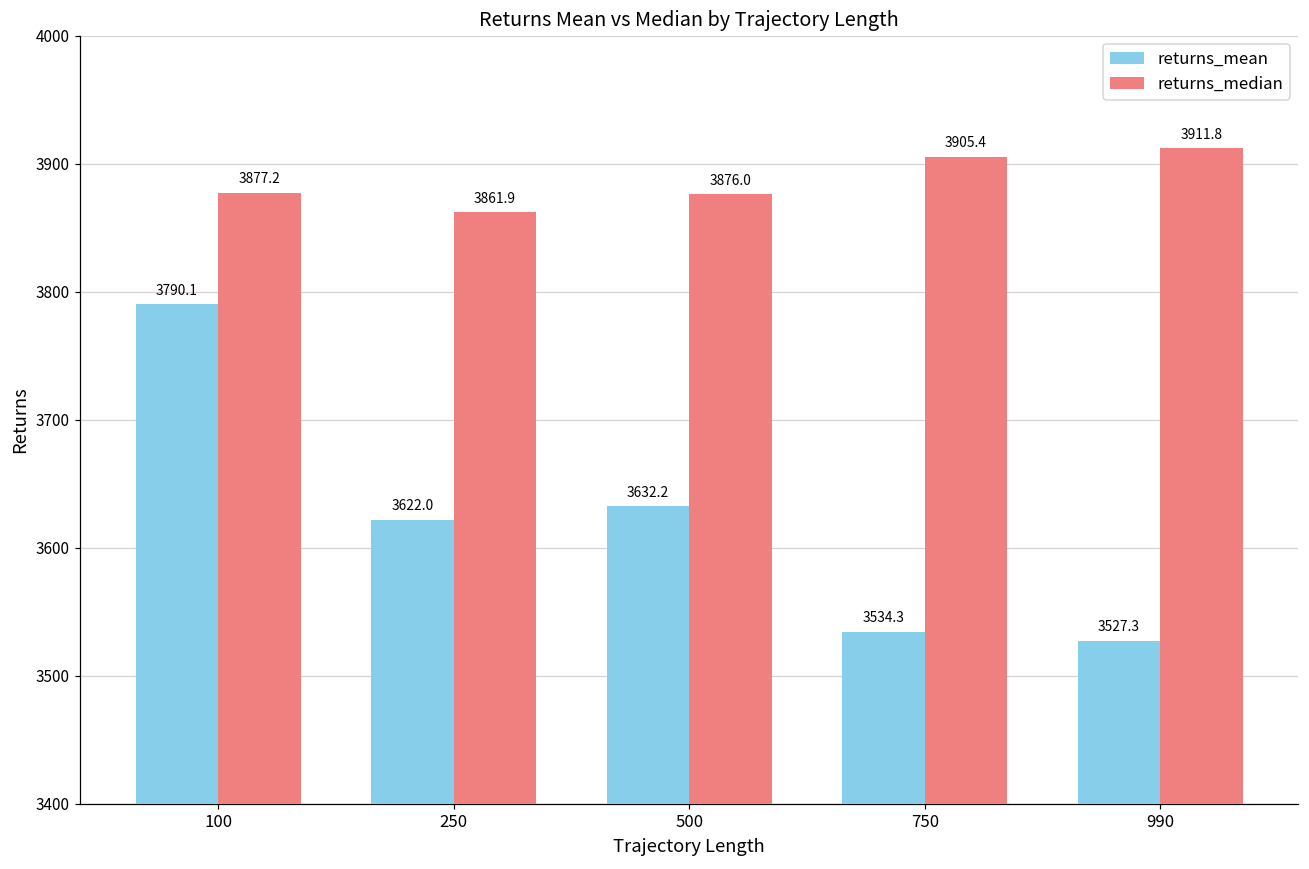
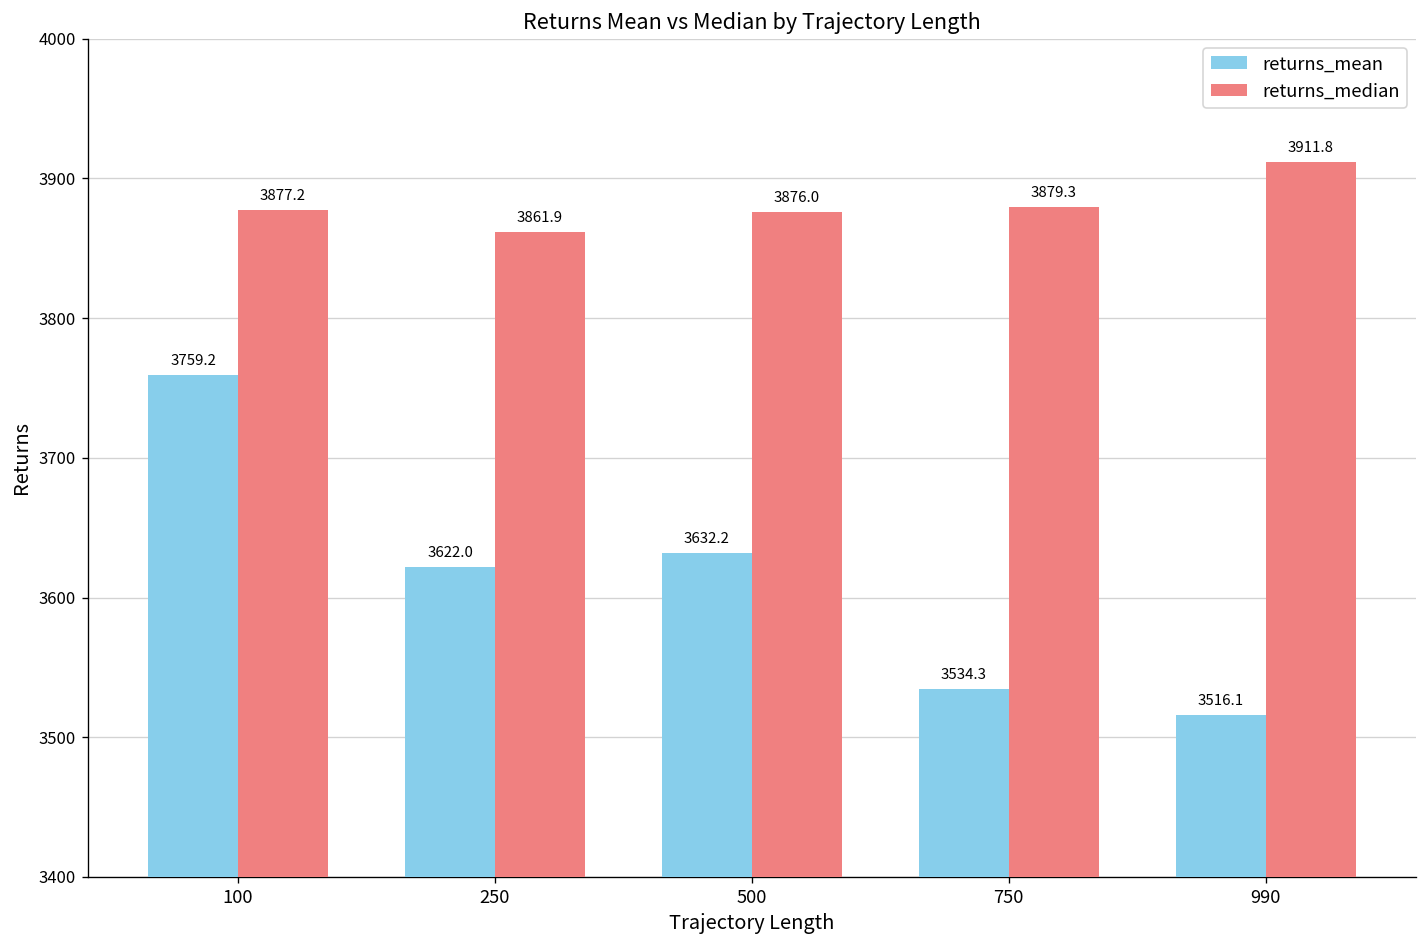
  {
    "returns_mean": {
-     "100": 3790.1,
+     "100": 3759.2,
      "250": 3622.0,
      "500": 3632.2,
      "750": 3534.3,
-     "990": 3527.3
+     "990": 3516.1
    },
    "returns_median": {
      "100": 3877.2,
      "250": 3861.9,
      "500": 3876.0,
-     "750": 3905.4,
+     "750": 3879.3,
      "990": 3911.8
    }
  }
